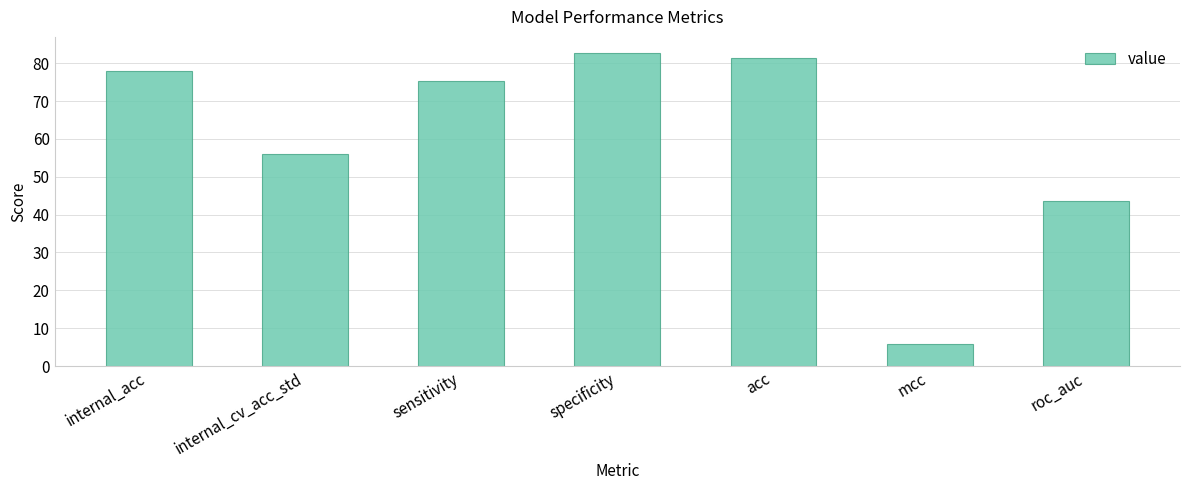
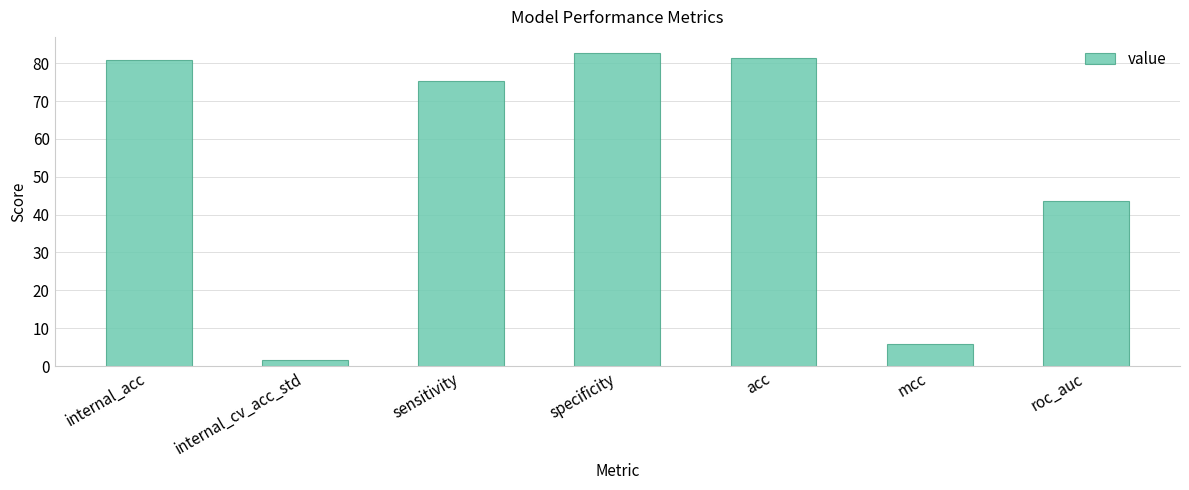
  {
-   "internal_acc": 78,
-   "internal_cv_acc_std": 56,
+   "internal_acc": 81,
+   "internal_cv_acc_std": 2,
    "sensitivity": 75,
    "specificity": 83,
    "acc": 81,
    "mcc": 6,
    "roc_auc": 44
  }
